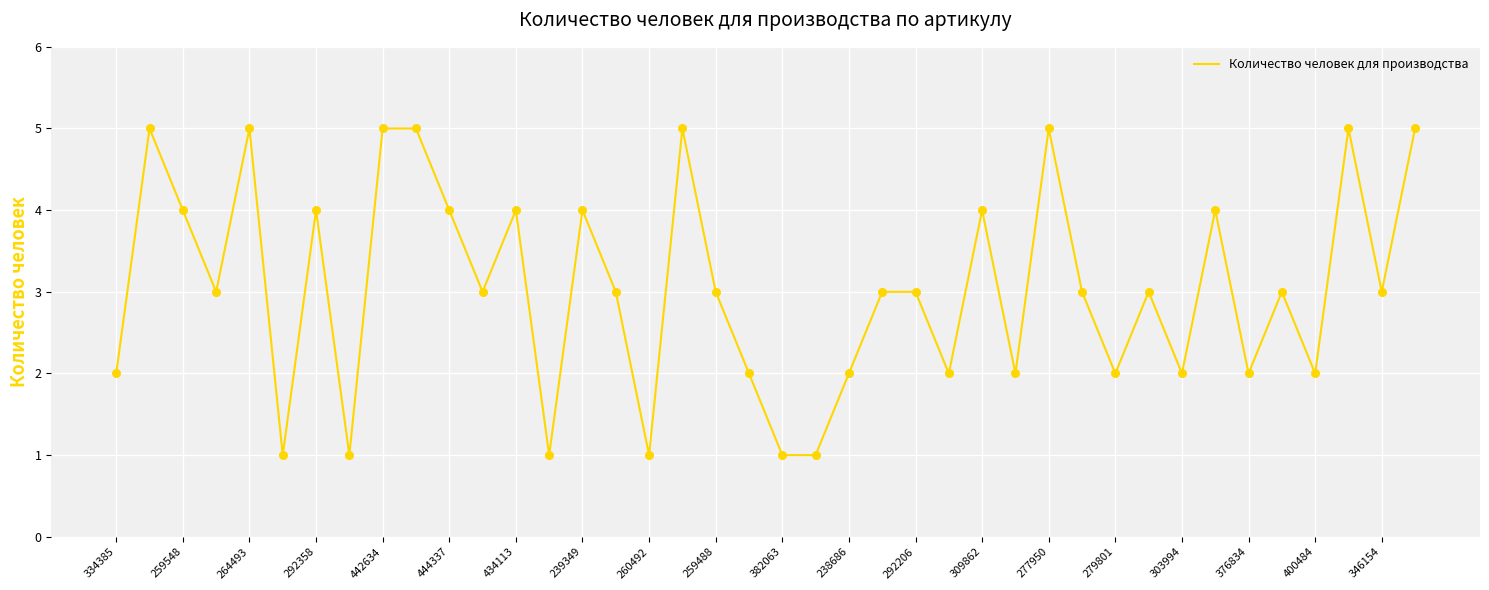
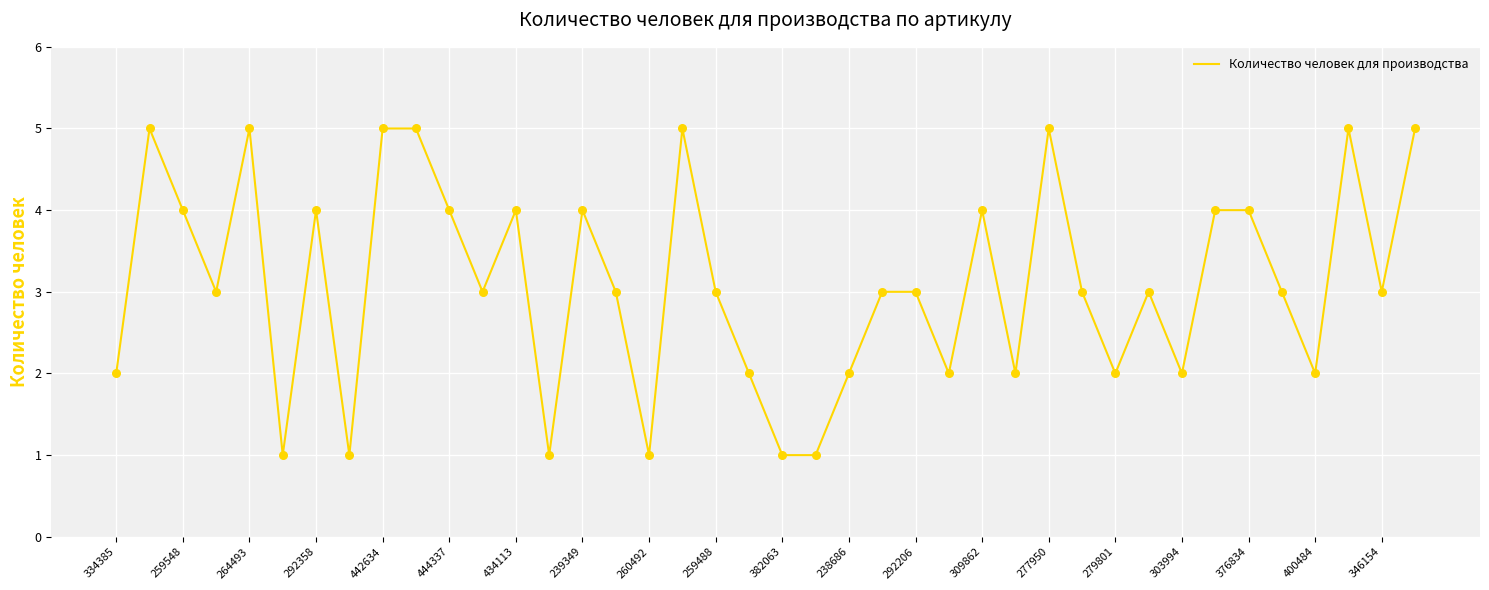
  {
    "334385": 2,
    "259548": 4,
    "264493": 5,
    "292358": 4,
    "442634": 5,
    "444337": 4,
    "434113": 4,
    "239349": 4,
    "260492": 1,
    "259488": 3,
    "382063": 1,
    "238686": 2,
    "292206": 3,
    "309862": 4,
    "277950": 5,
    "279801": 2,
    "303994": 2,
-   "376834": 2,
+   "376834": 4,
    "400484": 2,
    "346154": 3
  }
